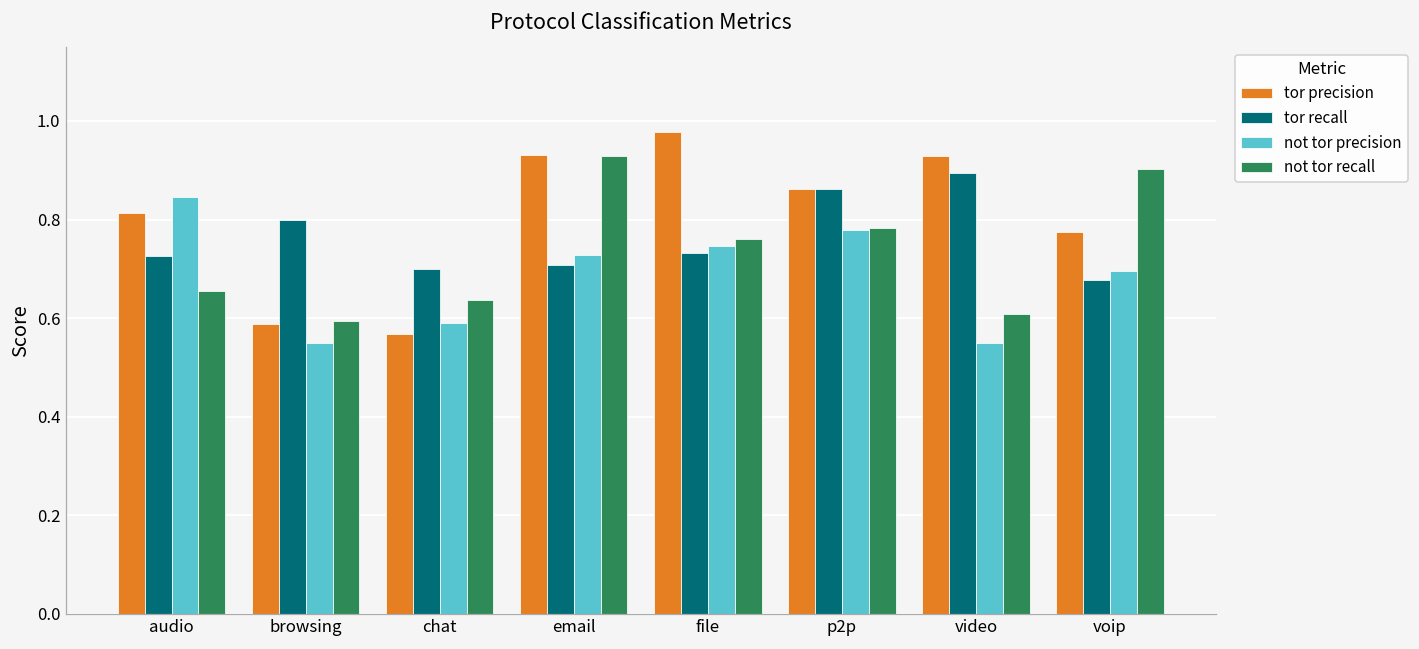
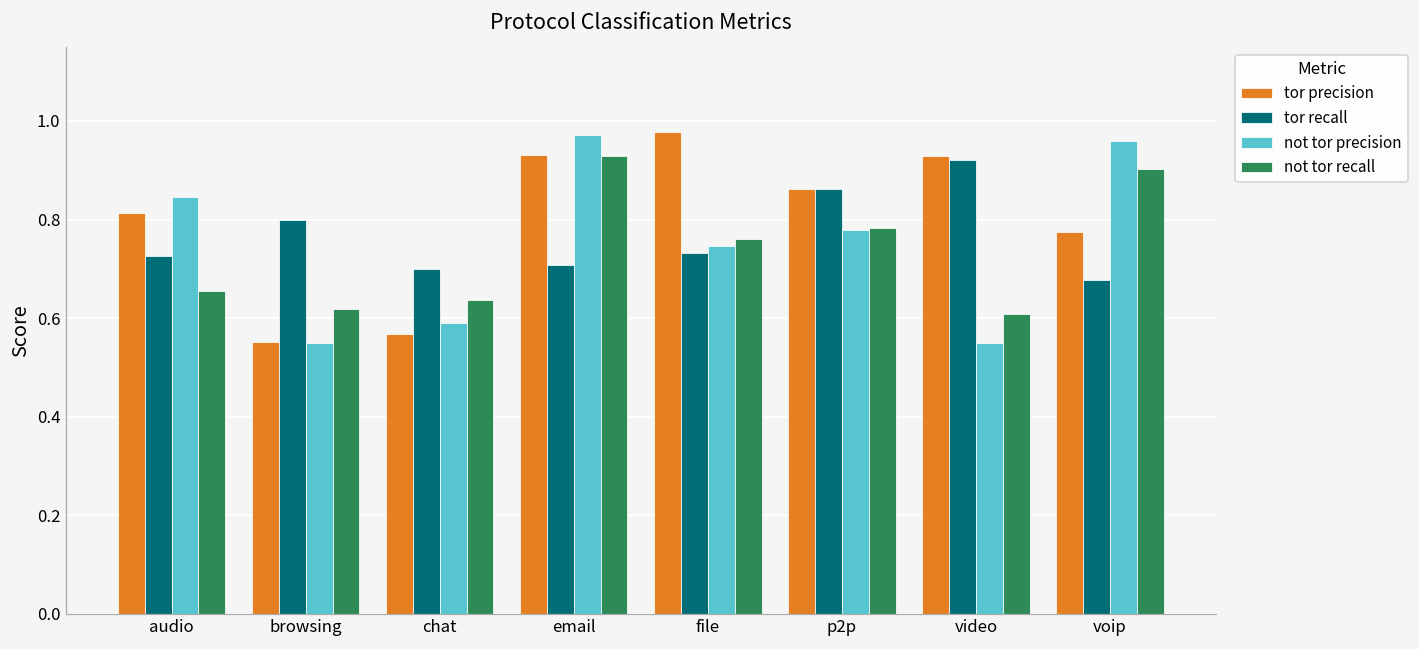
  {
    "tor precision": {
      "audio": 0.81,
-     "browsing": 0.59,
+     "browsing": 0.55,
      "chat": 0.57,
      "email": 0.93,
      "file": 0.98,
      "p2p": 0.86,
      "video": 0.93,
      "voip": 0.77
    },
    "tor recall": {
      "audio": 0.73,
      "browsing": 0.80,
      "chat": 0.70,
      "email": 0.71,
      "file": 0.73,
      "p2p": 0.86,
-     "video": 0.89,
+     "video": 0.92,
      "voip": 0.68
    },
    "not tor precision": {
      "audio": 0.85,
      "browsing": 0.55,
      "chat": 0.59,
-     "email": 0.73,
+     "email": 0.97,
      "file": 0.75,
      "p2p": 0.78,
      "video": 0.55,
-     "voip": 0.70
+     "voip": 0.96
    },
    "not tor recall": {
      "audio": 0.65,
-     "browsing": 0.60,
+     "browsing": 0.62,
      "chat": 0.64,
      "email": 0.93,
      "file": 0.76,
      "p2p": 0.78,
      "video": 0.61,
      "voip": 0.90
    }
  }
